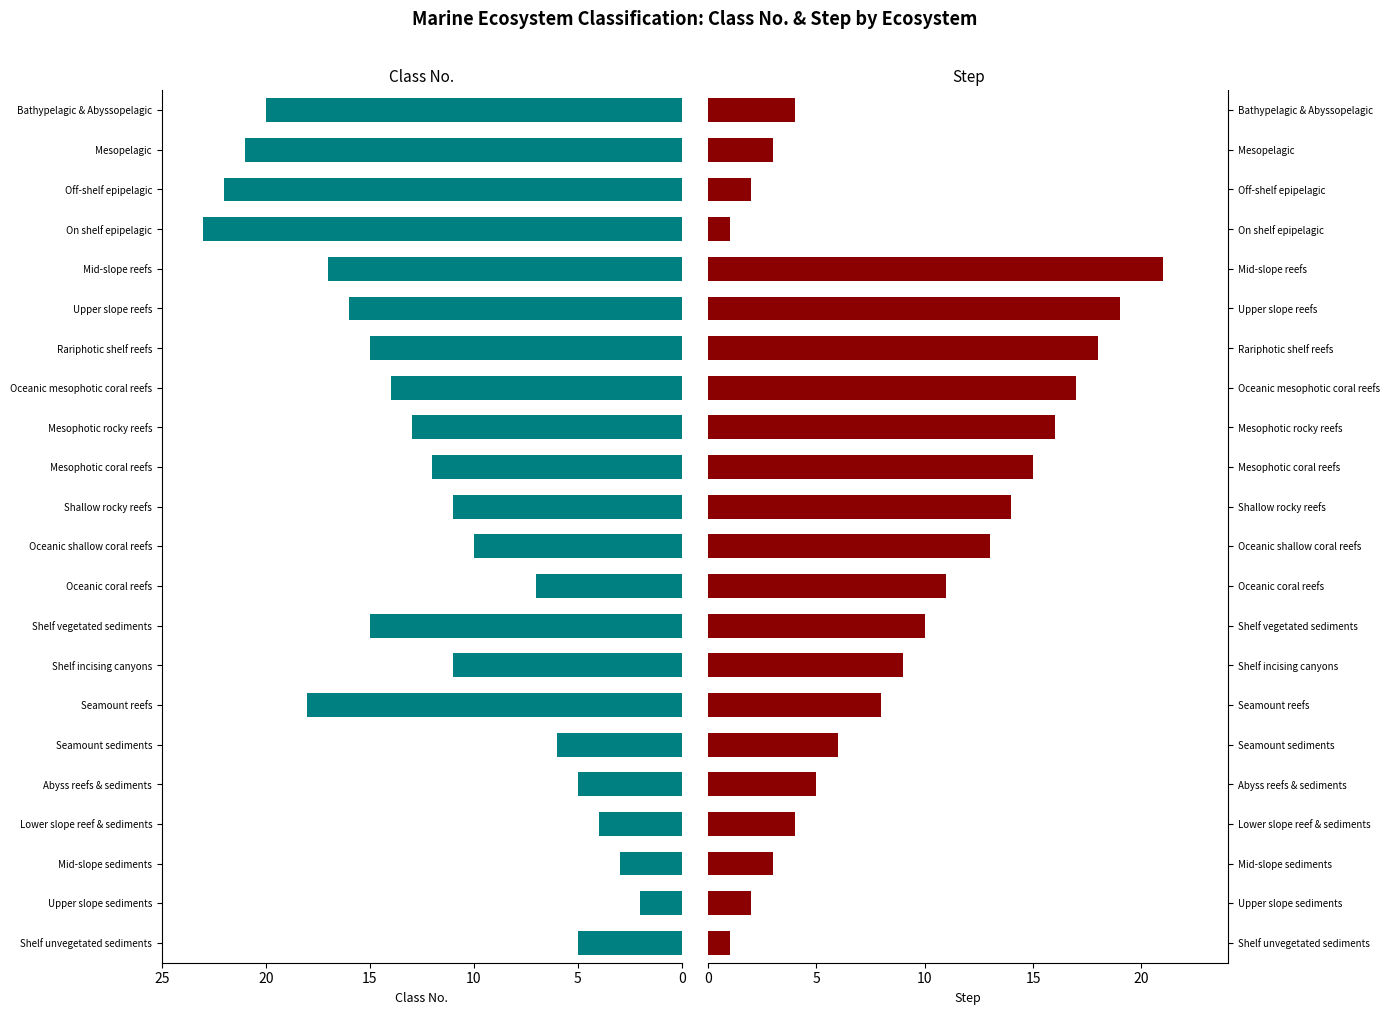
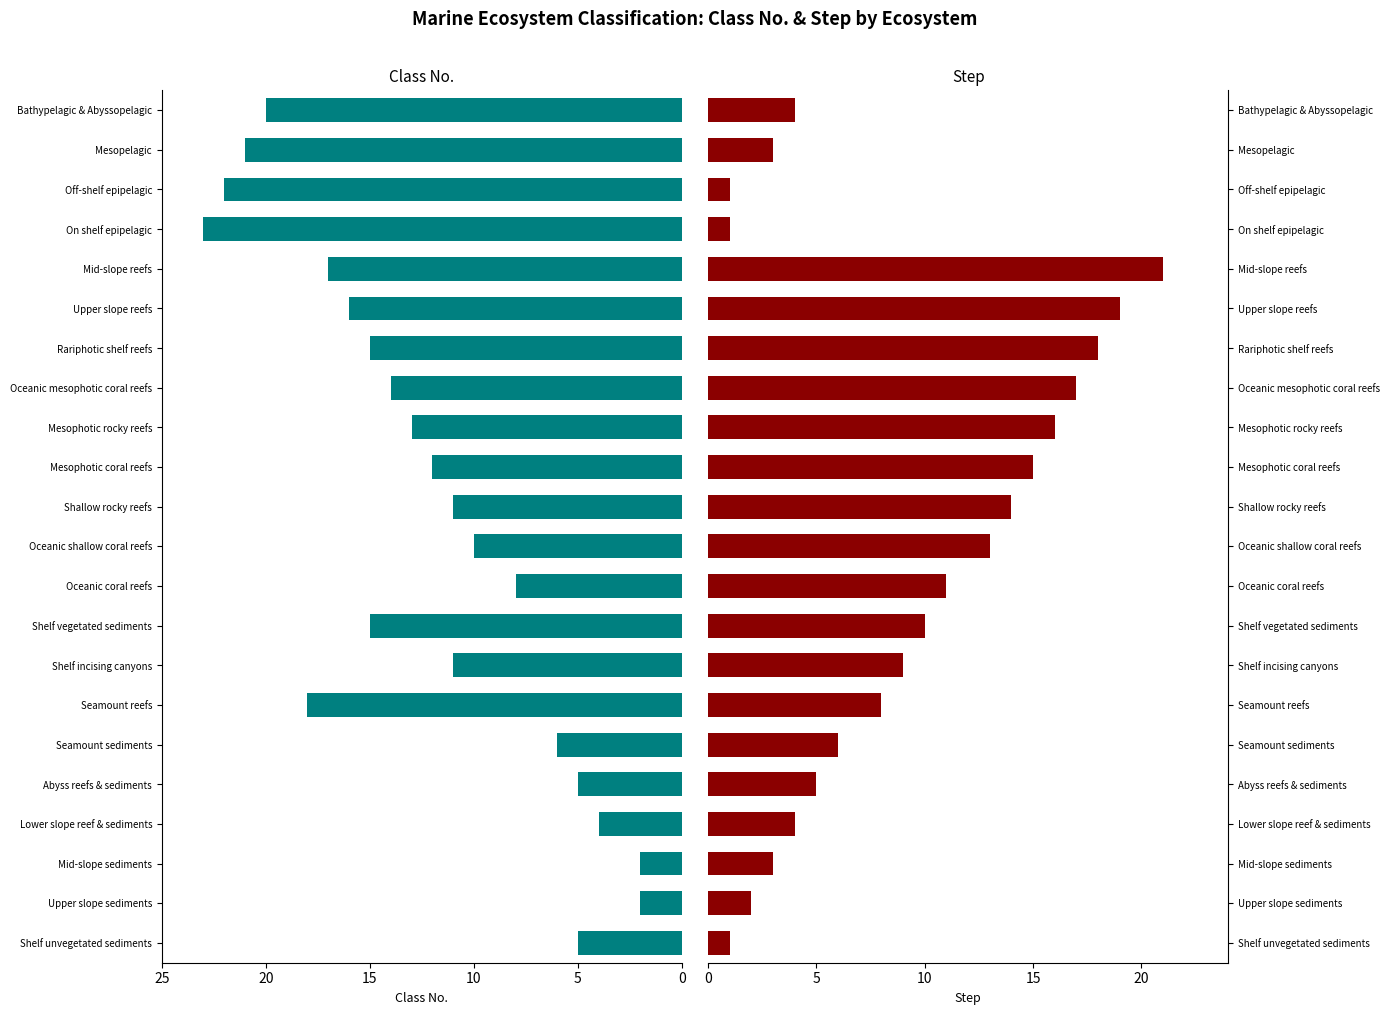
  {
    "Class No.": {
      "Bathypelagic & Abyssopelagic": 20,
      "Mesopelagic": 21,
      "Off-shelf epipelagic": 22,
      "On shelf epipelagic": 23,
      "Mid-slope reefs": 17,
      "Upper slope reefs": 16,
      "Rariphotic shelf reefs": 15,
      "Oceanic mesophotic coral reefs": 14,
      "Mesophotic rocky reefs": 13,
      "Mesophotic coral reefs": 12,
      "Shallow rocky reefs": 11,
      "Oceanic shallow coral reefs": 10,
-     "Oceanic coral reefs": 7,
+     "Oceanic coral reefs": 8,
      "Shelf vegetated sediments": 15,
      "Shelf incising canyons": 11,
      "Seamount reefs": 18,
      "Seamount sediments": 6,
      "Abyss reefs & sediments": 5,
      "Lower slope reef & sediments": 4,
-     "Mid-slope sediments": 3,
+     "Mid-slope sediments": 2,
      "Upper slope sediments": 2,
      "Shelf unvegetated sediments": 5
    },
    "Step": {
      "Bathypelagic & Abyssopelagic": 4,
      "Mesopelagic": 3,
-     "Off-shelf epipelagic": 2,
+     "Off-shelf epipelagic": 1,
      "On shelf epipelagic": 1,
      "Mid-slope reefs": 21,
      "Upper slope reefs": 19,
      "Rariphotic shelf reefs": 18,
      "Oceanic mesophotic coral reefs": 17,
      "Mesophotic rocky reefs": 16,
      "Mesophotic coral reefs": 15,
      "Shallow rocky reefs": 14,
      "Oceanic shallow coral reefs": 13,
      "Oceanic coral reefs": 11,
      "Shelf vegetated sediments": 10,
      "Shelf incising canyons": 9,
      "Seamount reefs": 8,
      "Seamount sediments": 6,
      "Abyss reefs & sediments": 5,
      "Lower slope reef & sediments": 4,
      "Mid-slope sediments": 3,
      "Upper slope sediments": 2,
      "Shelf unvegetated sediments": 1
    }
  }
